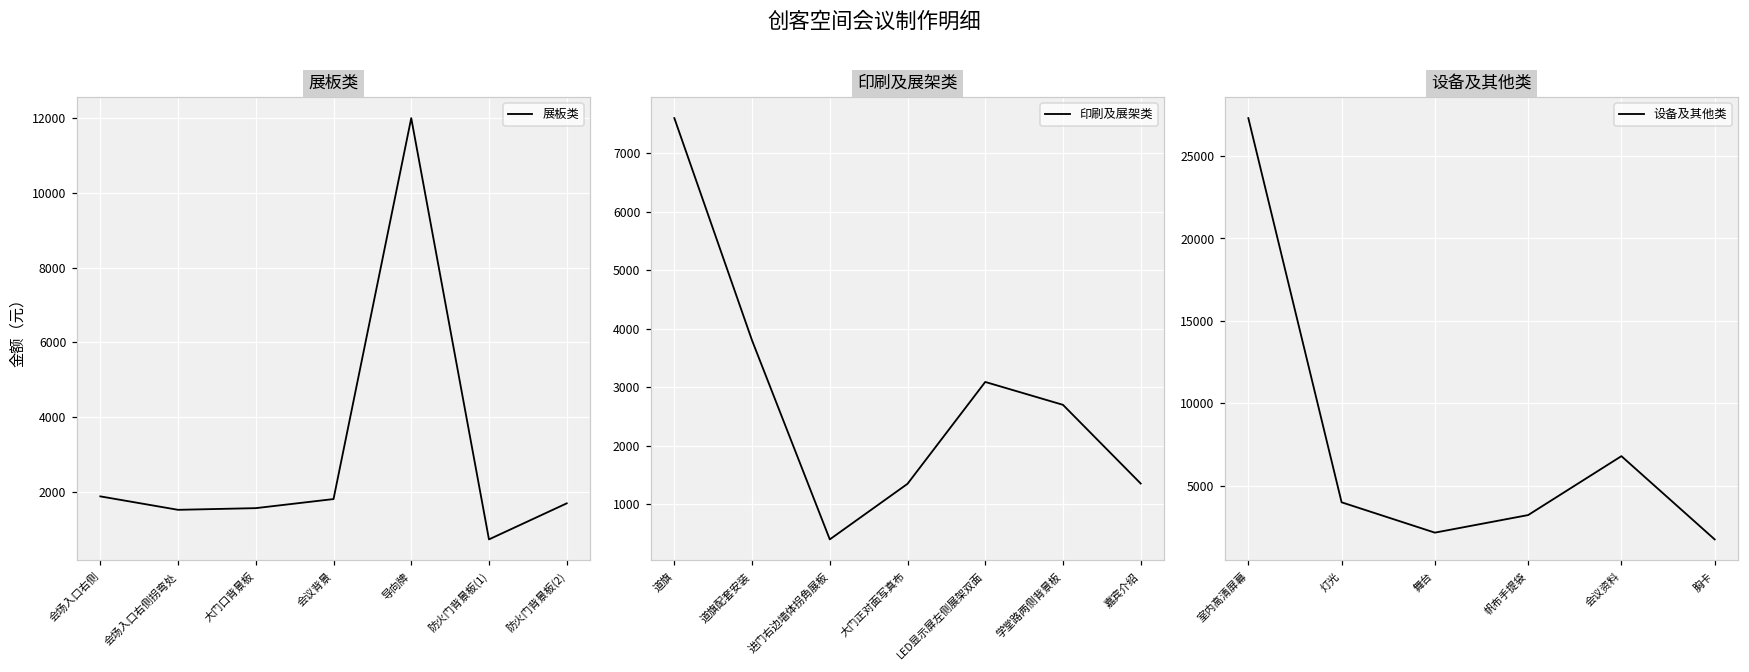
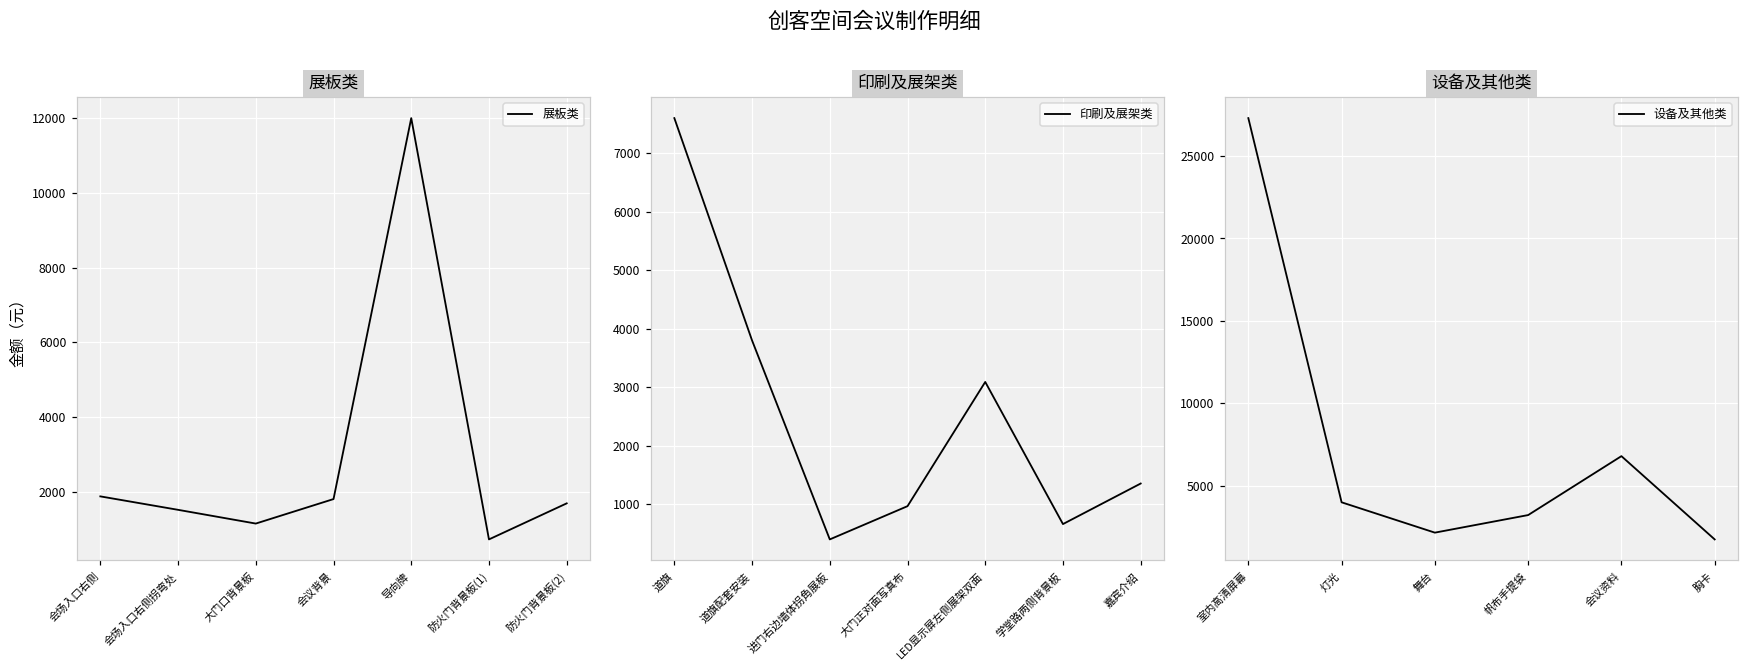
  {
    "展板类": {
      "会场入口右侧": 1900,
      "会场入口右侧拐弯处": 1500,
-     "大门口背景板": 1600,
+     "大门口背景板": 1100,
      "会议背景": 1800,
      "导向牌": 12000,
      "防火门背景板(1)": 700,
      "防火门背景板(2)": 1700
    },
    "印刷及展架类": {
      "道旗": 7600,
      "道旗配套安装": 3800,
      "进门右边墙体拐角展板": 400,
-     "大门正对面写真布": 1400,
+     "大门正对面写真布": 1000,
      "LED显示屏左侧展架双面": 3100,
-     "学堂路两侧背景板": 2700,
+     "学堂路两侧背景板": 700,
      "嘉宾介绍": 1400
    },
    "设备及其他类": {
      "室内高清屏幕": 27300,
      "灯光": 4000,
      "舞台": 2200,
      "帆布手提袋": 3200,
      "会议资料": 6800,
      "胸卡": 1800
    }
  }
